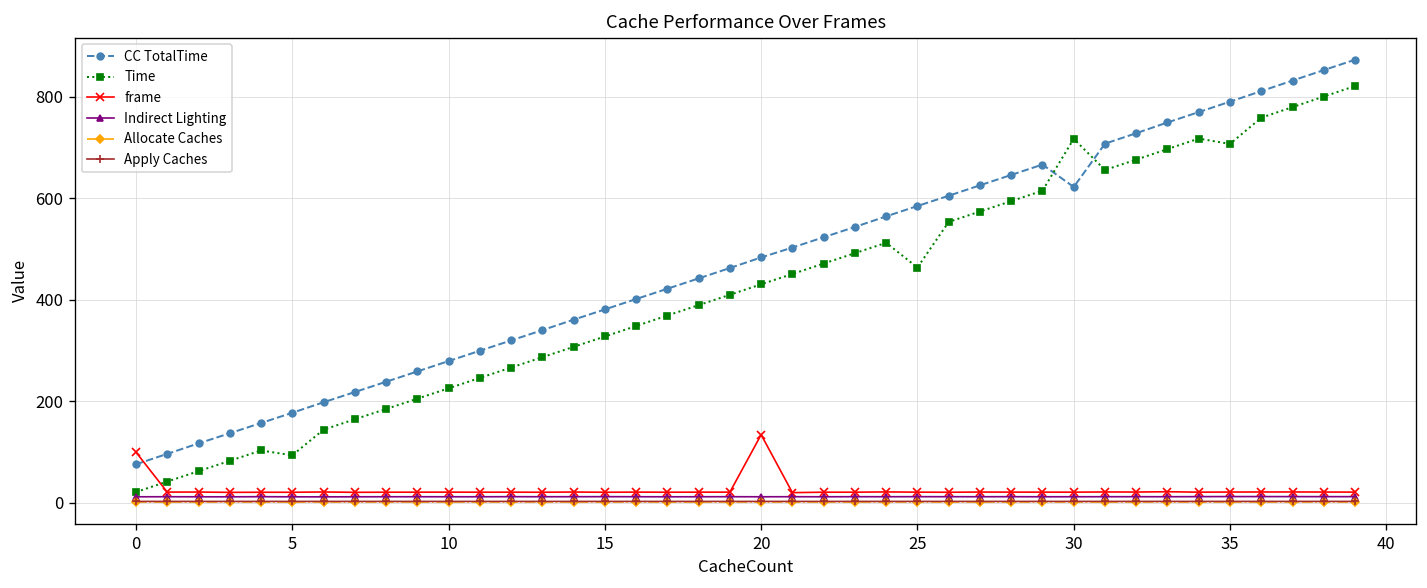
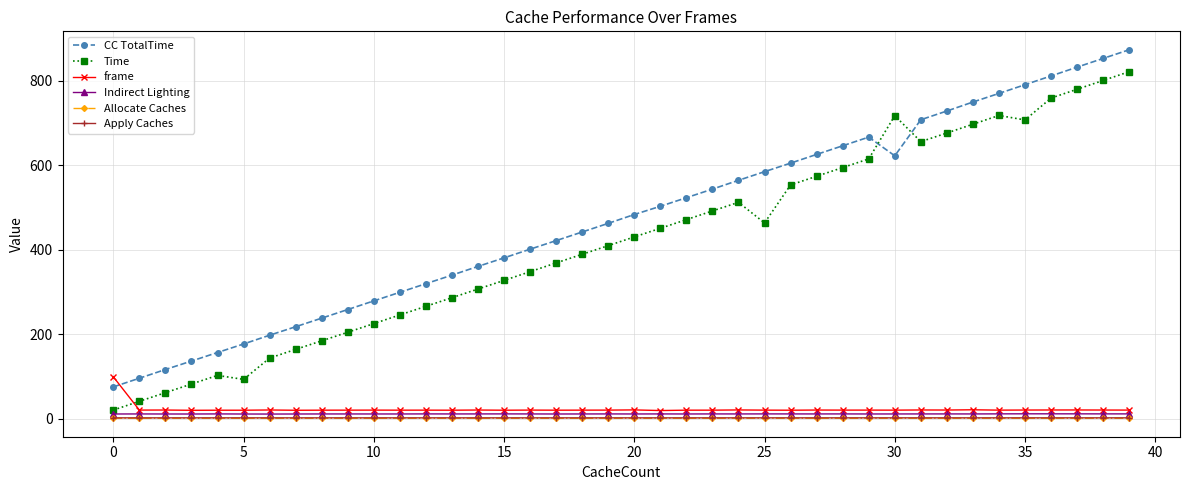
  {
    "CC TotalTime": {
      "0": 80,
      "5": 180,
      "10": 280,
      "15": 380,
      "20": 480,
      "25": 580,
      "30": 620,
      "35": 790
    },
    "Time": {
      "0": 20,
      "5": 90,
      "10": 230,
      "15": 330,
      "20": 430,
      "25": 460,
      "30": 720,
      "35": 710
    },
    "frame": {
      "0": 100,
      "5": 20,
      "10": 20,
      "15": 20,
-     "20": 130,
+     "20": 20,
      "25": 20,
      "30": 20,
      "35": 20
    },
    "Indirect Lighting": {
      "0": 10,
      "5": 10,
      "10": 10,
      "15": 10,
      "20": 10,
      "25": 10,
      "30": 10,
      "35": 10
    },
    "Apply Caches": {
      "0": 0,
      "5": 0,
      "10": 0,
      "15": 0,
      "20": 0,
      "25": 0,
      "30": 0,
      "35": 0
    }
  }
